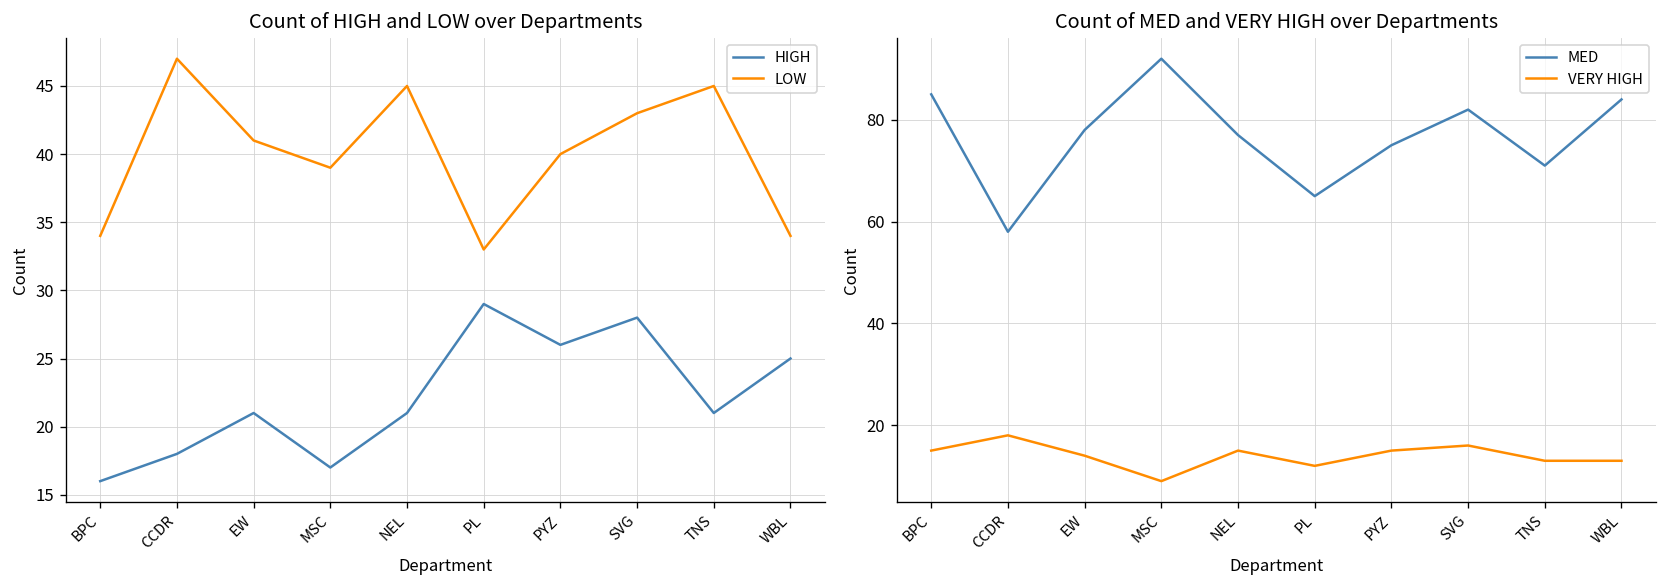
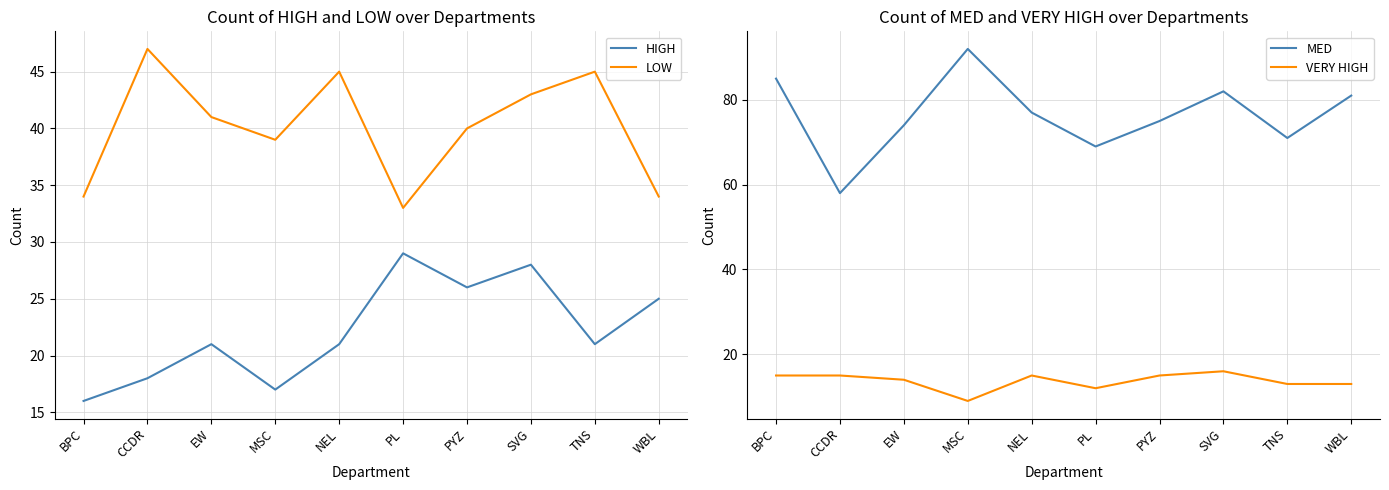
  {
    "Count of HIGH and LOW over Departments": {
      "HIGH": {
        "BPC": 16.0,
        "CCDR": 18.0,
        "EW": 21.0,
        "MSC": 17.0,
        "NEL": 21.0,
        "PL": 29.0,
        "PYZ": 26.0,
        "SVG": 28.0,
        "TNS": 21.0,
        "WBL": 25.0
      },
      "LOW": {
        "BPC": 34.0,
        "CCDR": 47.0,
        "EW": 41.0,
        "MSC": 39.0,
        "NEL": 45.0,
        "PL": 33.0,
        "PYZ": 40.0,
        "SVG": 43.0,
        "TNS": 45.0,
        "WBL": 34.0
      }
    },
    "Count of MED and VERY HIGH over Departments": {
      "MED": {
        "BPC": 85,
        "CCDR": 58,
-       "EW": 78,
+       "EW": 74,
        "MSC": 92,
        "NEL": 77,
-       "PL": 65,
+       "PL": 69,
        "PYZ": 75,
        "SVG": 82,
        "TNS": 71,
-       "WBL": 84
+       "WBL": 81
      },
      "VERY HIGH": {
        "BPC": 15,
-       "CCDR": 18,
+       "CCDR": 15,
        "EW": 14,
        "MSC": 9,
        "NEL": 15,
        "PL": 12,
        "PYZ": 15,
        "SVG": 16,
        "TNS": 13,
        "WBL": 13
      }
    }
  }
